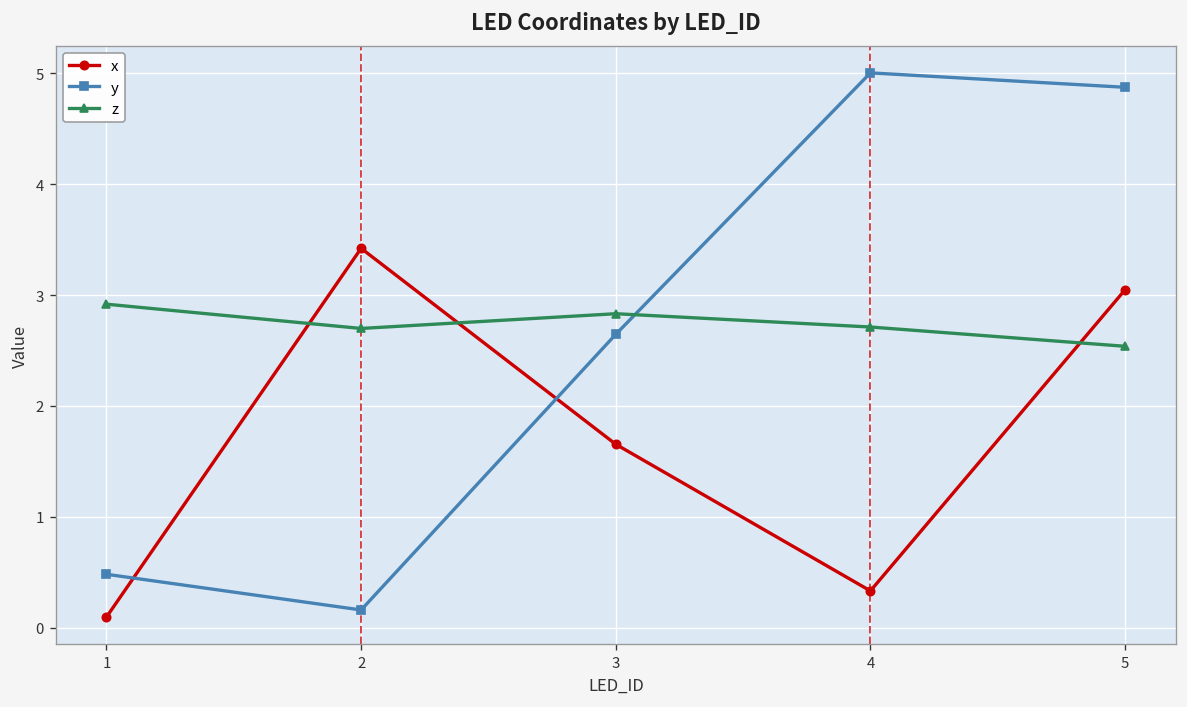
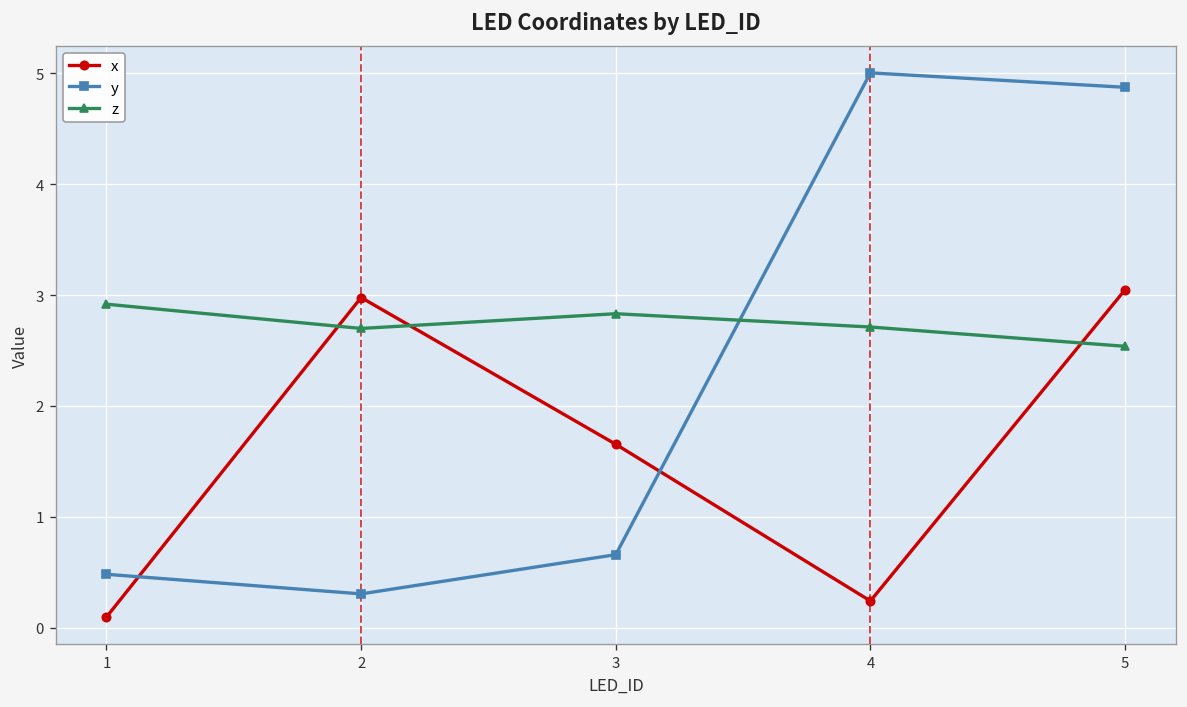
  {
    "x": {
      "1": 0.1,
-     "2": 3.4,
+     "2": 3.0,
      "3": 1.7,
-     "4": 0.3,
+     "4": 0.2,
      "5": 3.0
    },
    "y": {
      "1": 0.5,
-     "2": 0.2,
-     "3": 2.6,
+     "2": 0.3,
+     "3": 0.7,
      "4": 5.0,
      "5": 4.9
    },
    "z": {
      "1": 2.9,
      "2": 2.7,
      "3": 2.8,
      "4": 2.7,
      "5": 2.5
    }
  }
